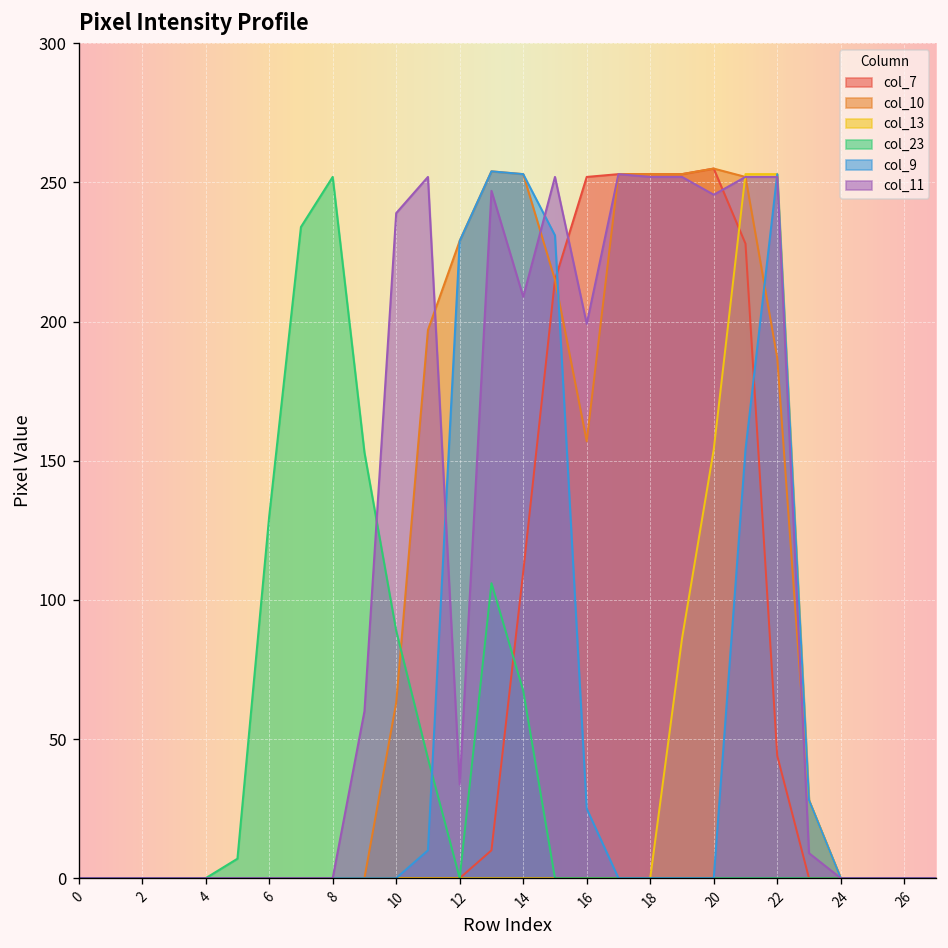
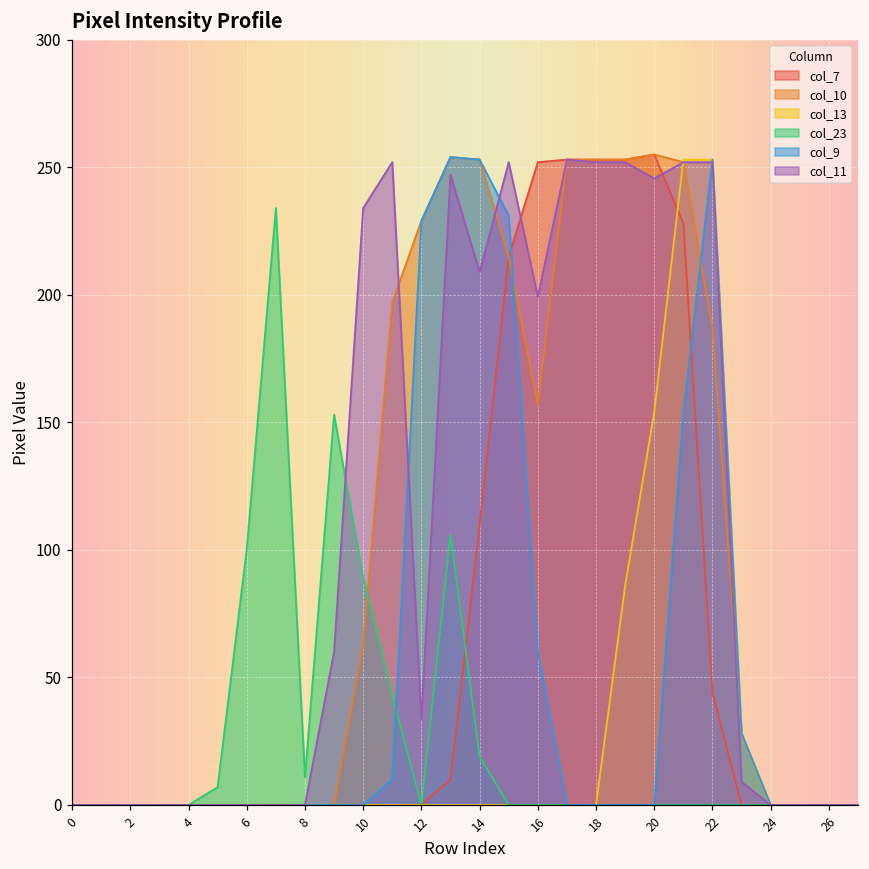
  {
    "col_13": {
      "14": 0,
      "20": 154
    },
    "col_23": {
-     "6": 130,
-     "8": 252,
+     "6": 100,
+     "8": 11,
      "10": 89,
-     "14": 67,
+     "14": 19,
      "22": 0
    },
    "col_9": {
-     "16": 25
+     "16": 60
    },
    "col_11": {
-     "10": 239,
+     "10": 234,
      "12": 34,
      "14": 209,
      "16": 199,
      "20": 246
    }
  }
